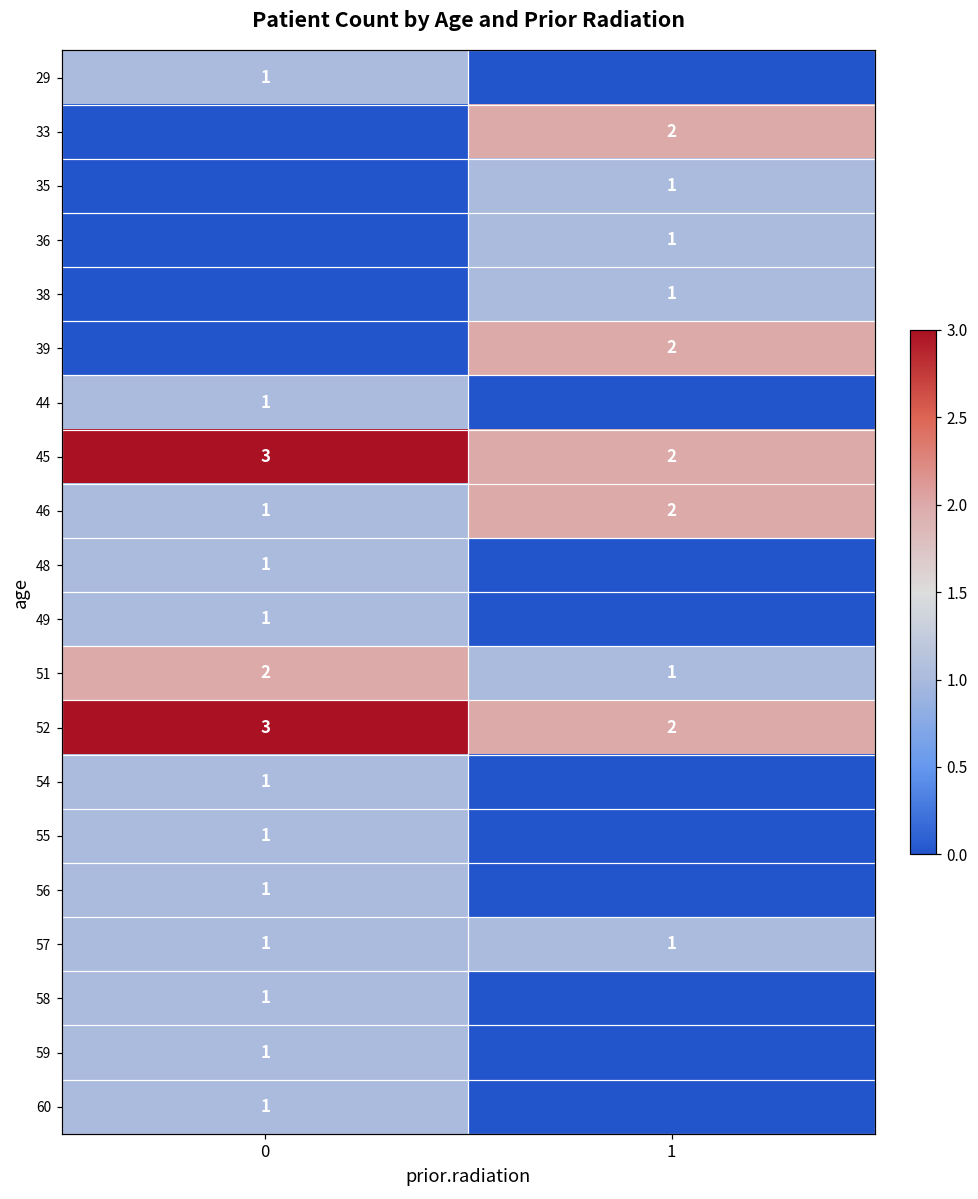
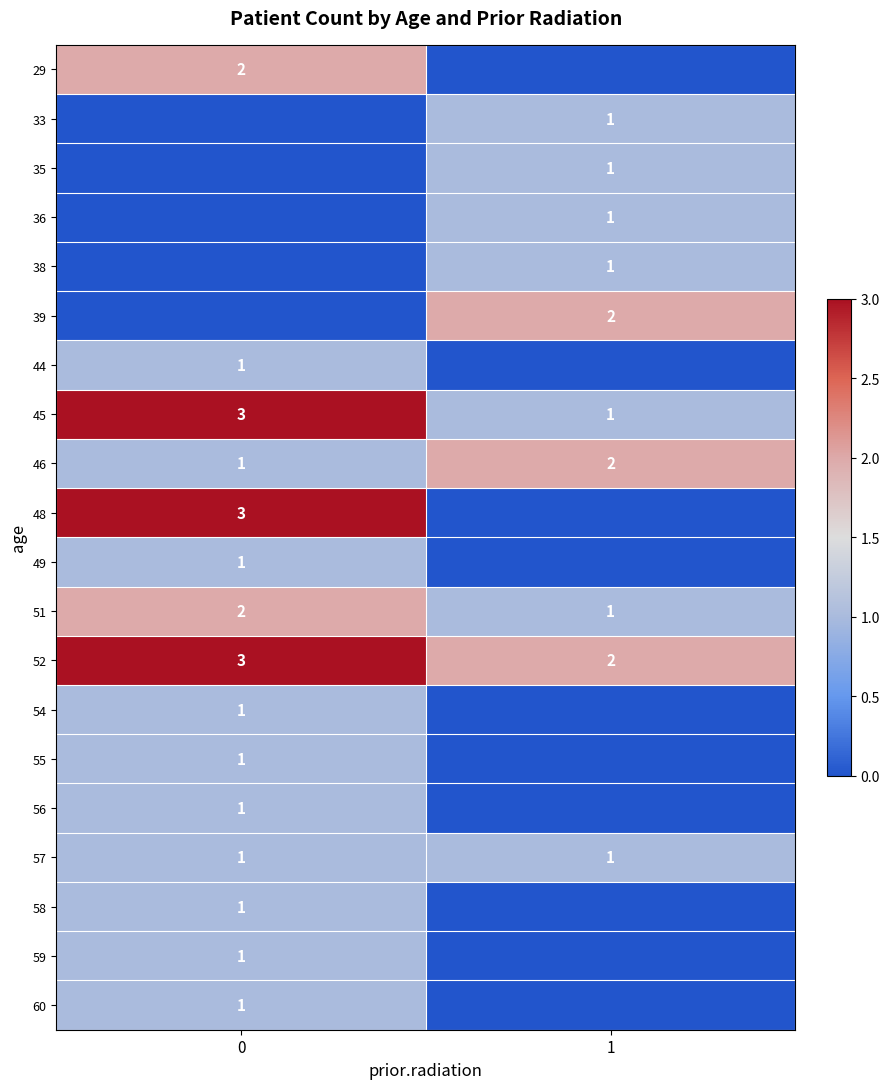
  {
    "29": {
-     "0": 1
+     "0": 2
    },
    "33": {
-     "1": 2
+     "1": 1
    },
    "35": {
      "1": 1
    },
    "36": {
      "1": 1
    },
    "38": {
      "1": 1
    },
    "39": {
      "1": 2
    },
    "44": {
      "0": 1
    },
    "45": {
      "0": 3,
-     "1": 2
+     "1": 1
    },
    "46": {
      "0": 1,
      "1": 2
    },
    "48": {
-     "0": 1
+     "0": 3
    },
    "49": {
      "0": 1
    },
    "51": {
      "0": 2,
      "1": 1
    },
    "52": {
      "0": 3,
      "1": 2
    },
    "54": {
      "0": 1
    },
    "55": {
      "0": 1
    },
    "56": {
      "0": 1
    },
    "57": {
      "0": 1,
      "1": 1
    },
    "58": {
      "0": 1
    },
    "59": {
      "0": 1
    },
    "60": {
      "0": 1
    }
  }
